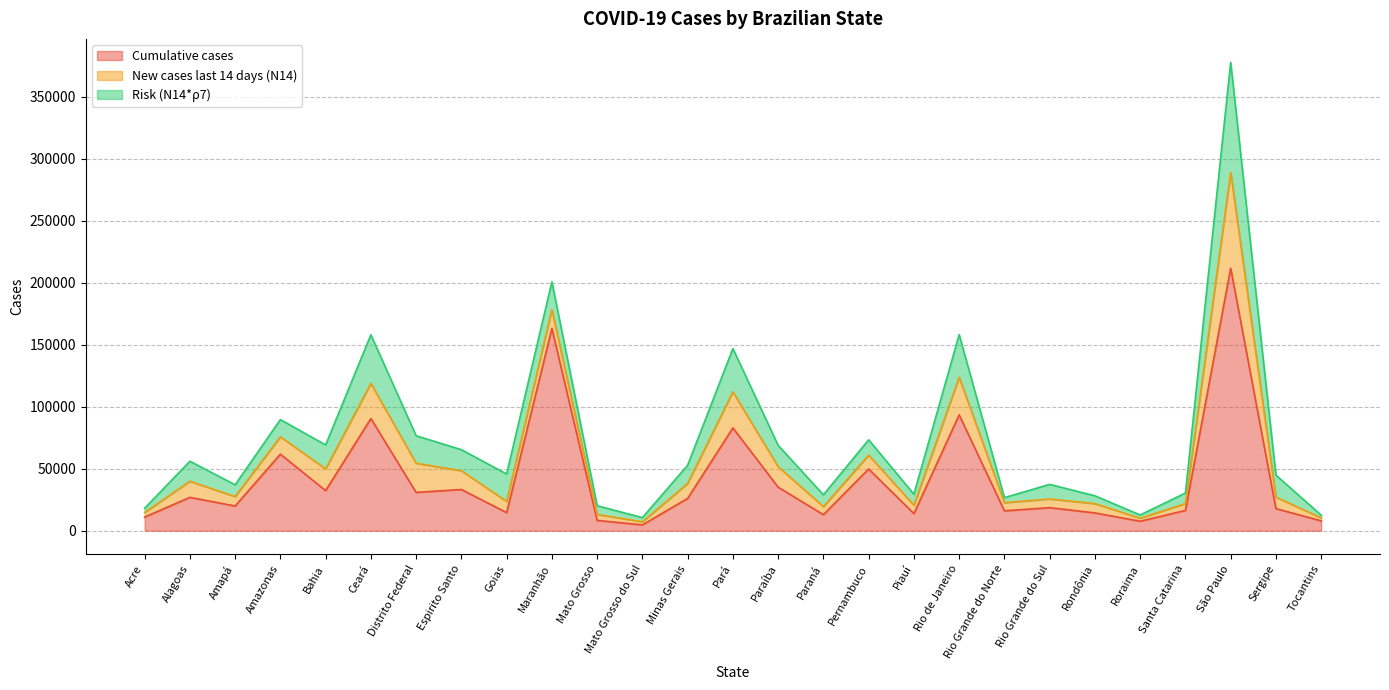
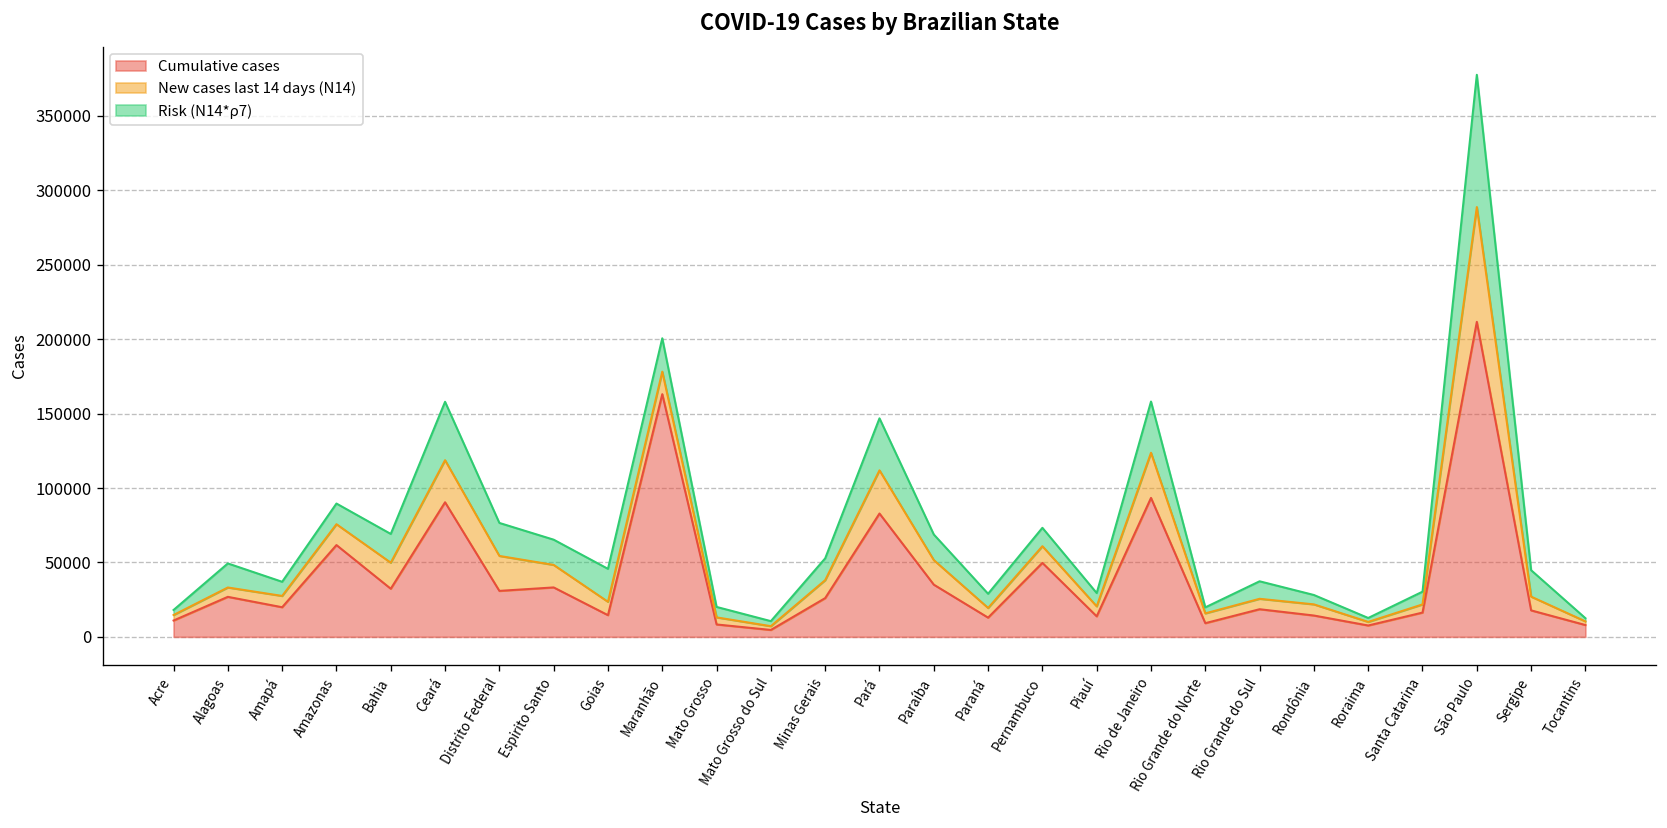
  {
    "Cumulative cases": {
      "Acre": 11000,
      "Alagoas": 27000,
      "Amapá": 20000,
      "Amazonas": 62000,
      "Bahia": 32000,
      "Ceará": 90000,
      "Distrito Federal": 31000,
      "Espirito Santo": 33000,
      "Goias": 15000,
      "Maranhão": 163000,
      "Mato Grosso": 8000,
      "Mato Grosso do Sul": 5000,
      "Minas Gerais": 26000,
      "Pará": 83000,
      "Paraíba": 35000,
      "Paraná": 13000,
      "Pernambuco": 50000,
      "Piauí": 14000,
      "Rio de Janeiro": 93000,
-     "Rio Grande do Norte": 16000,
+     "Rio Grande do Norte": 9000,
      "Rio Grande do Sul": 19000,
      "Rondônia": 14000,
      "Roraima": 8000,
      "Santa Catarina": 16000,
      "São Paulo": 212000,
      "Sergipe": 18000,
      "Tocantins": 8000
    },
    "New cases last 14 days (N14)": {
      "Acre": 4000,
-     "Alagoas": 13000,
+     "Alagoas": 6000,
      "Amapá": 8000,
      "Amazonas": 14000,
      "Bahia": 18000,
      "Ceará": 28000,
      "Distrito Federal": 23000,
      "Espirito Santo": 15000,
      "Goias": 9000,
      "Maranhão": 15000,
      "Mato Grosso": 5000,
      "Mato Grosso do Sul": 3000,
      "Minas Gerais": 12000,
      "Pará": 29000,
      "Paraíba": 17000,
      "Paraná": 6000,
      "Pernambuco": 11000,
      "Piauí": 7000,
      "Rio de Janeiro": 30000,
      "Rio Grande do Norte": 7000,
      "Rio Grande do Sul": 7000,
      "Rondônia": 7000,
      "Roraima": 2000,
      "Santa Catarina": 5000,
      "São Paulo": 77000,
      "Sergipe": 9000,
      "Tocantins": 2000
    },
    "Risk (N14*ρ7)": {
      "Acre": 3000,
      "Alagoas": 16000,
      "Amapá": 10000,
      "Amazonas": 14000,
      "Bahia": 19000,
      "Ceará": 39000,
      "Distrito Federal": 22000,
      "Espirito Santo": 17000,
      "Goias": 22000,
      "Maranhão": 22000,
      "Mato Grosso": 7000,
      "Mato Grosso do Sul": 3000,
      "Minas Gerais": 15000,
      "Pará": 35000,
      "Paraíba": 17000,
      "Paraná": 10000,
      "Pernambuco": 12000,
      "Piauí": 9000,
      "Rio de Janeiro": 34000,
      "Rio Grande do Norte": 4000,
      "Rio Grande do Sul": 12000,
      "Rondônia": 6000,
      "Roraima": 3000,
      "Santa Catarina": 9000,
      "São Paulo": 89000,
      "Sergipe": 18000,
      "Tocantins": 2000
    }
  }
